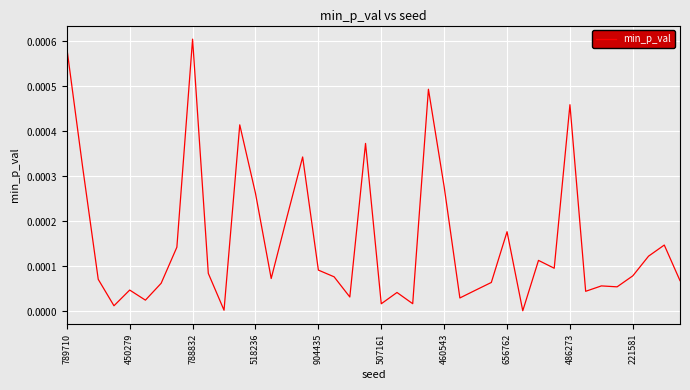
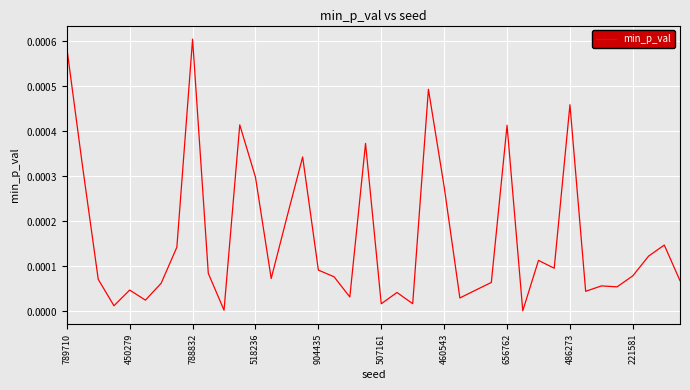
  {
    "789710": 0.00059,
    "450279": 0.00005,
    "788832": 0.00061,
-   "518236": 0.00026,
+   "518236": 0.00030,
    "904435": 0.00009,
    "507161": 0.00002,
    "460543": 0.00028,
-   "656762": 0.00018,
+   "656762": 0.00041,
    "486273": 0.00046,
    "221581": 0.00008
  }
